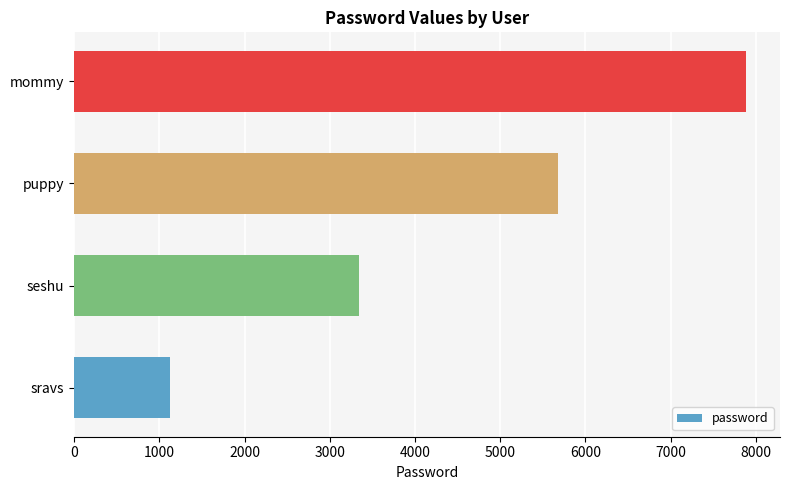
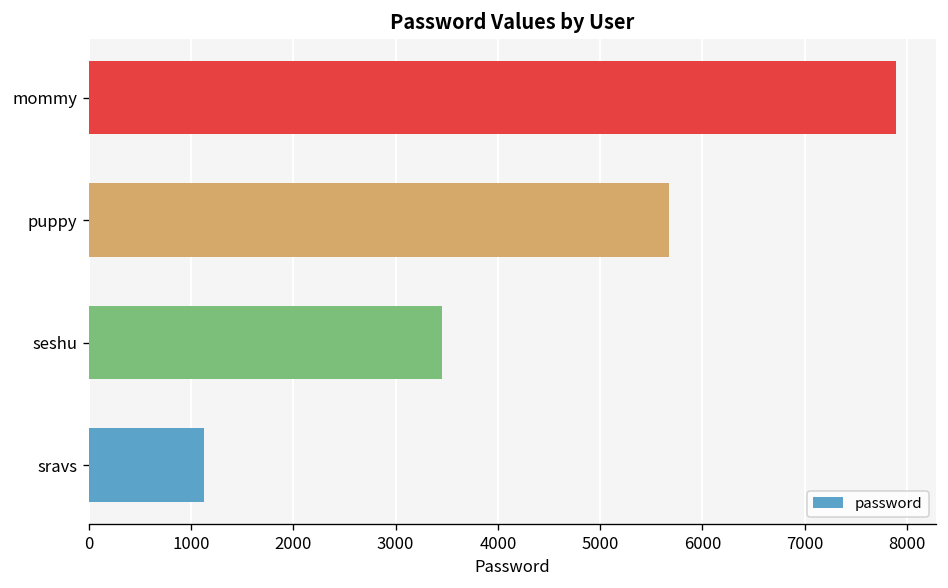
  {
    "mommy": 7900,
    "puppy": 5700,
-   "seshu": 3300,
+   "seshu": 3500,
    "sravs": 1100
  }
